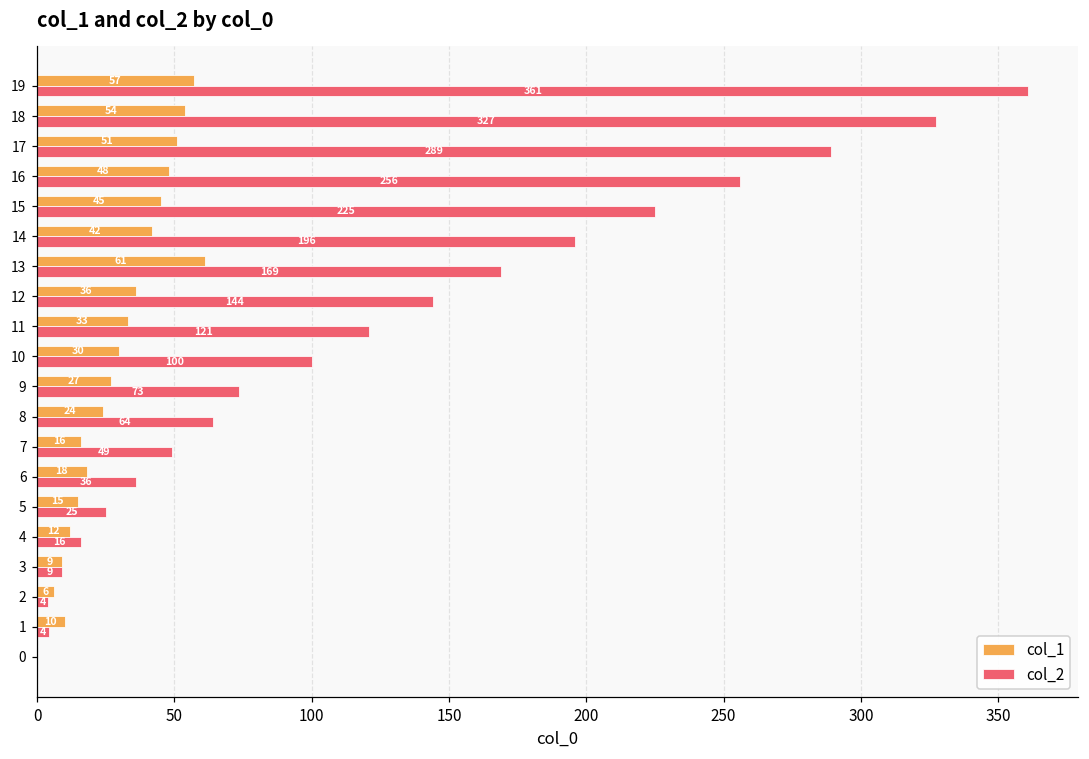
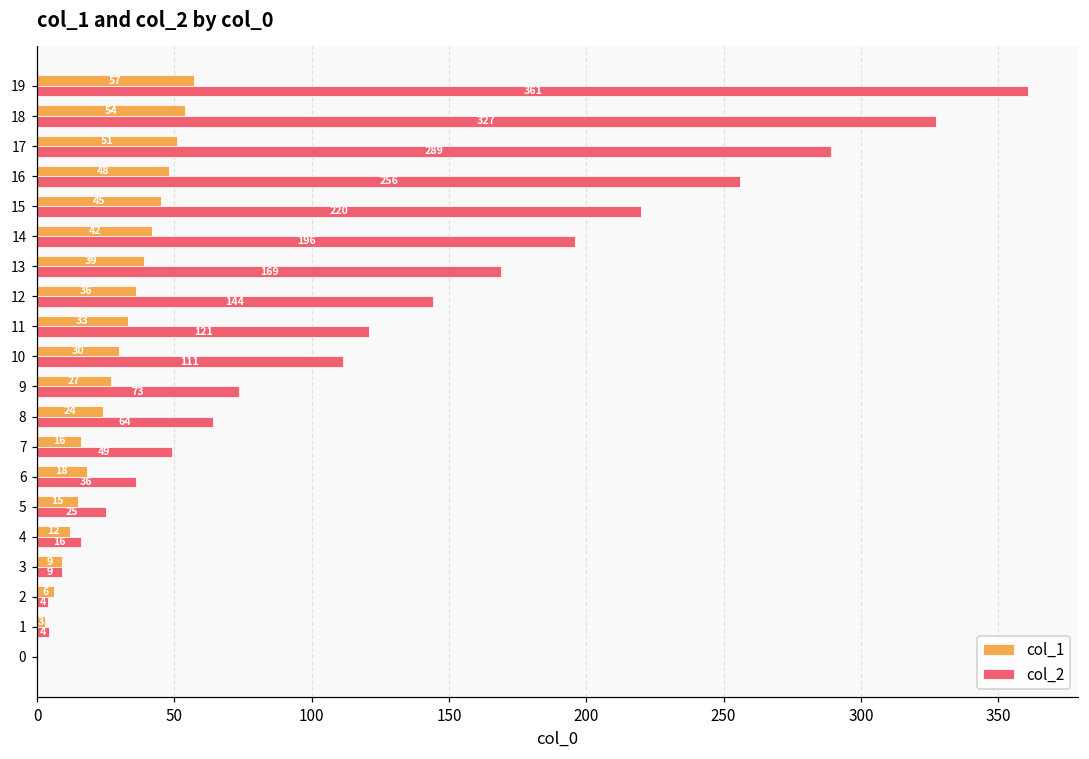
  {
    "col_1": {
      "19": 57,
      "18": 54,
      "17": 51,
      "16": 48,
      "15": 45,
      "14": 42,
-     "13": 61,
+     "13": 39,
      "12": 36,
      "11": 33,
      "10": 30,
      "9": 27,
      "8": 24,
      "7": 16,
      "6": 18,
      "5": 15,
      "4": 12,
      "3": 9,
      "2": 6,
-     "1": 10
+     "1": 3
    },
    "col_2": {
      "19": 361,
      "18": 327,
      "17": 289,
      "16": 256,
-     "15": 225,
+     "15": 220,
      "14": 196,
      "13": 169,
      "12": 144,
      "11": 121,
-     "10": 100,
+     "10": 111,
      "9": 73,
      "8": 64,
      "7": 49,
      "6": 36,
      "5": 25,
      "4": 16,
      "3": 9,
      "2": 4,
      "1": 4
    }
  }
